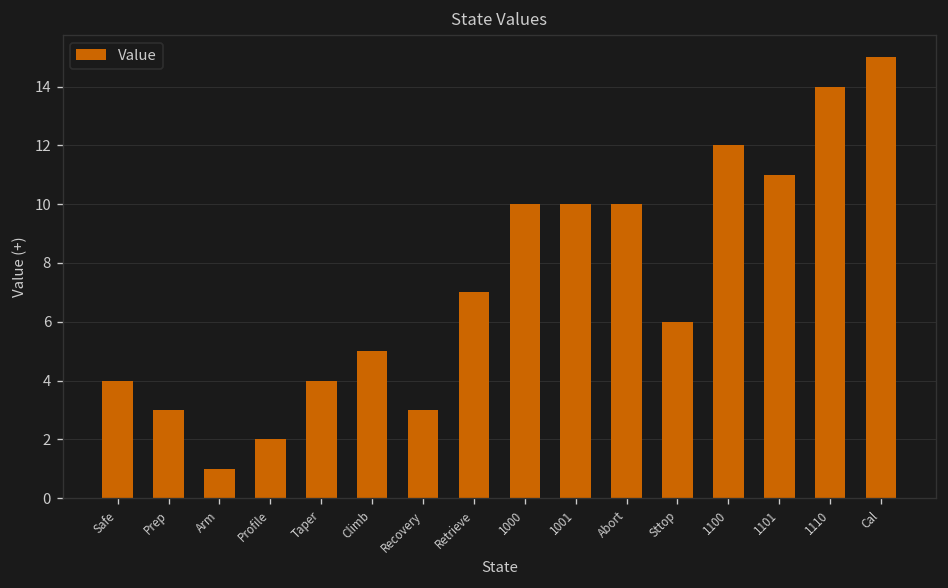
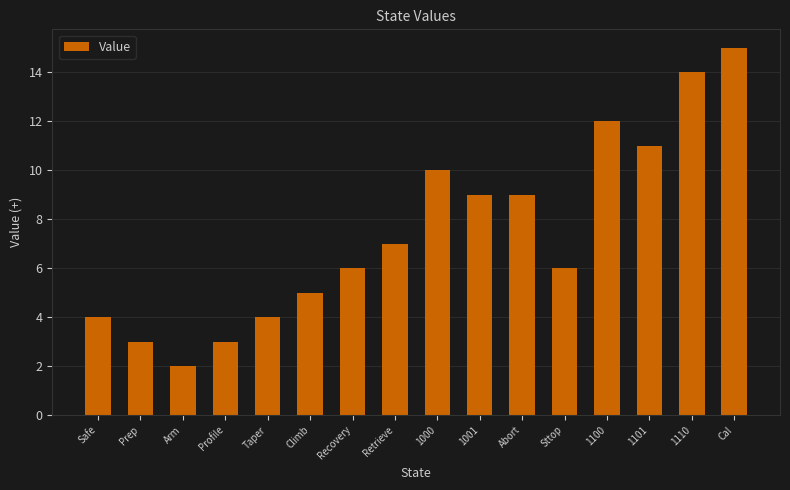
  {
    "Safe": 4,
    "Prep": 3,
-   "Arm": 1,
-   "Profile": 2,
+   "Arm": 2,
+   "Profile": 3,
    "Taper": 4,
    "Climb": 5,
-   "Recovery": 3,
+   "Recovery": 6,
    "Retrieve": 7,
    "1000": 10,
-   "1001": 10,
-   "Abort": 10,
+   "1001": 9,
+   "Abort": 9,
    "Sttop": 6,
    "1100": 12,
    "1101": 11,
    "1110": 14,
    "Cal": 15
  }
